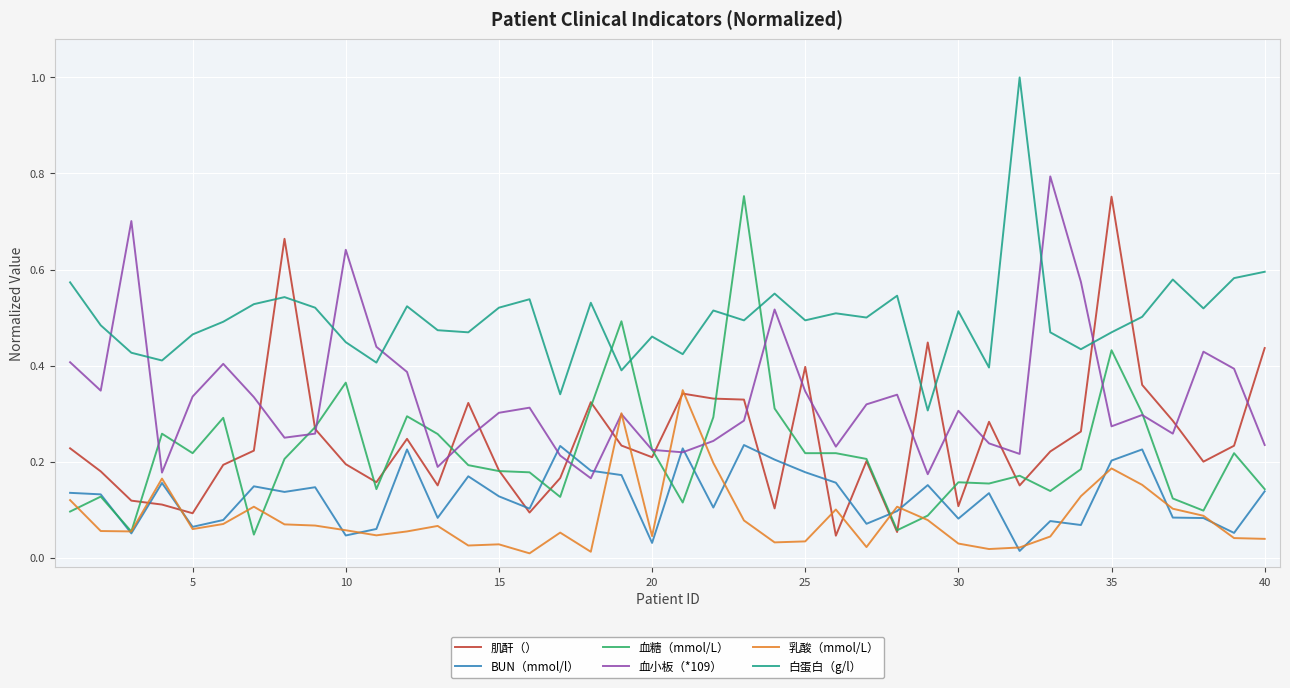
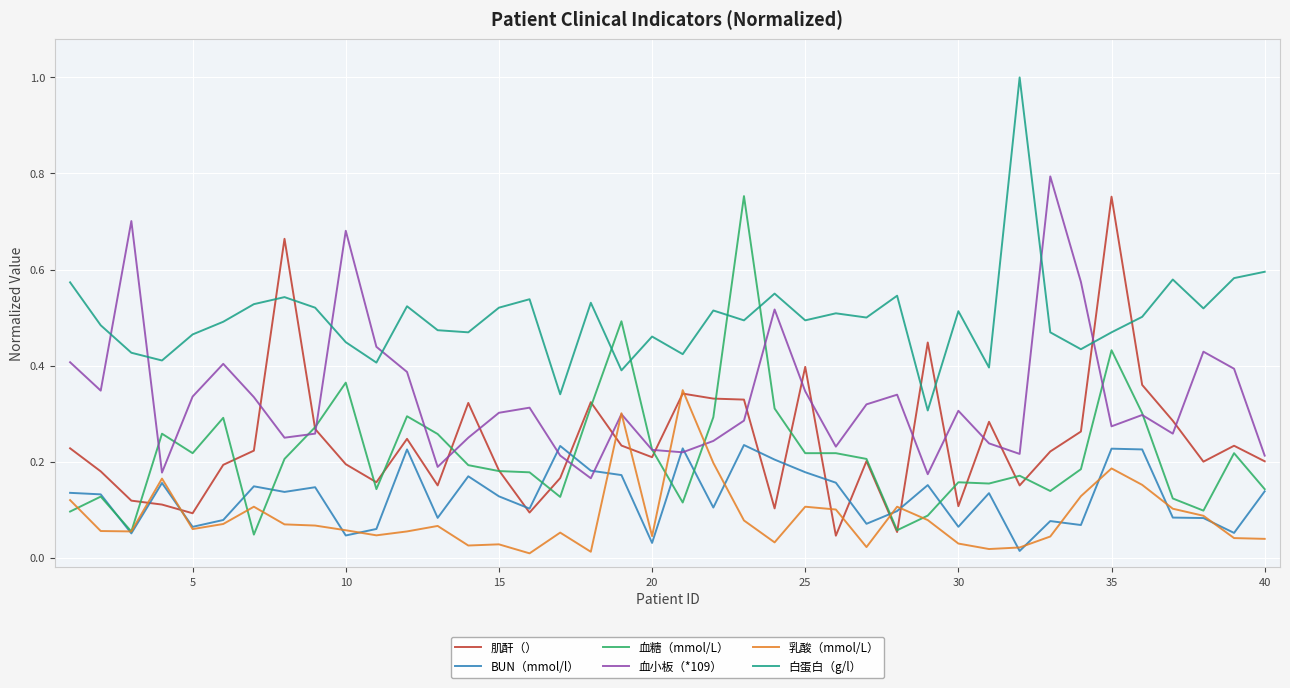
  {
    "肌酐（）": {
      "5": 0.09,
      "10": 0.19,
      "20": 0.21,
      "25": 0.40,
      "30": 0.11,
      "35": 0.75,
-     "40": 0.44
+     "40": 0.20
    },
    "BUN（mmol/l）": {
      "10": 0.05,
      "15": 0.13,
      "20": 0.03,
      "25": 0.18,
-     "30": 0.08,
-     "35": 0.20
+     "30": 0.06,
+     "35": 0.23
    },
    "血小板（*109）": {
      "5": 0.34,
-     "10": 0.64,
+     "10": 0.68,
      "15": 0.30,
      "25": 0.35,
      "30": 0.31,
      "35": 0.27,
-     "40": 0.23
+     "40": 0.21
    },
    "乳酸（mmol/L）": {
      "10": 0.06,
      "15": 0.03,
      "20": 0.04,
-     "25": 0.03,
+     "25": 0.11,
      "30": 0.03,
      "35": 0.19,
      "40": 0.04
    }
  }
